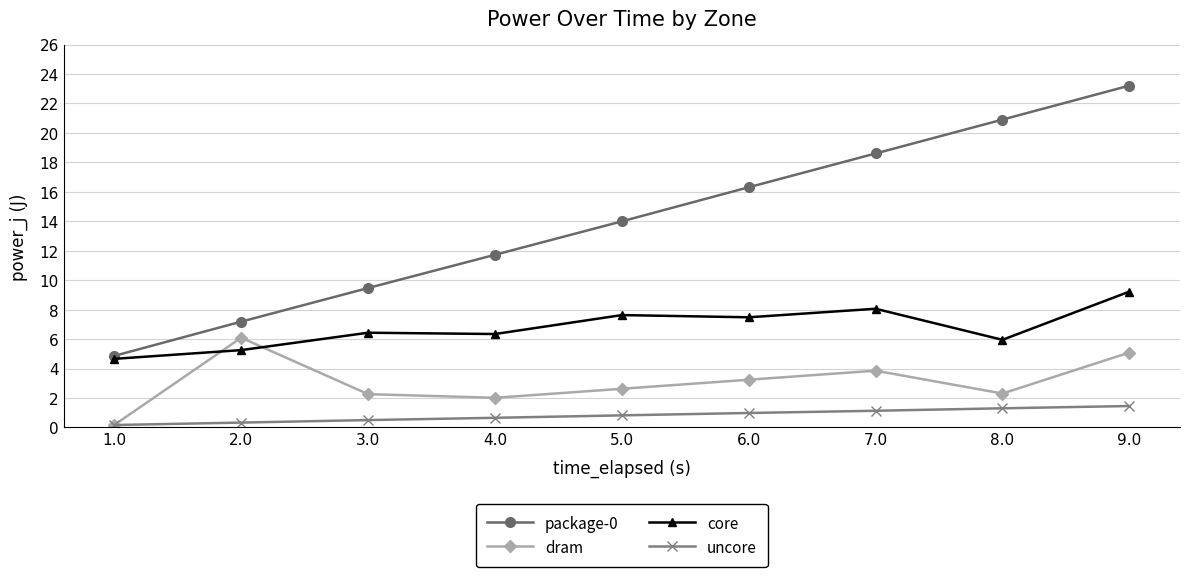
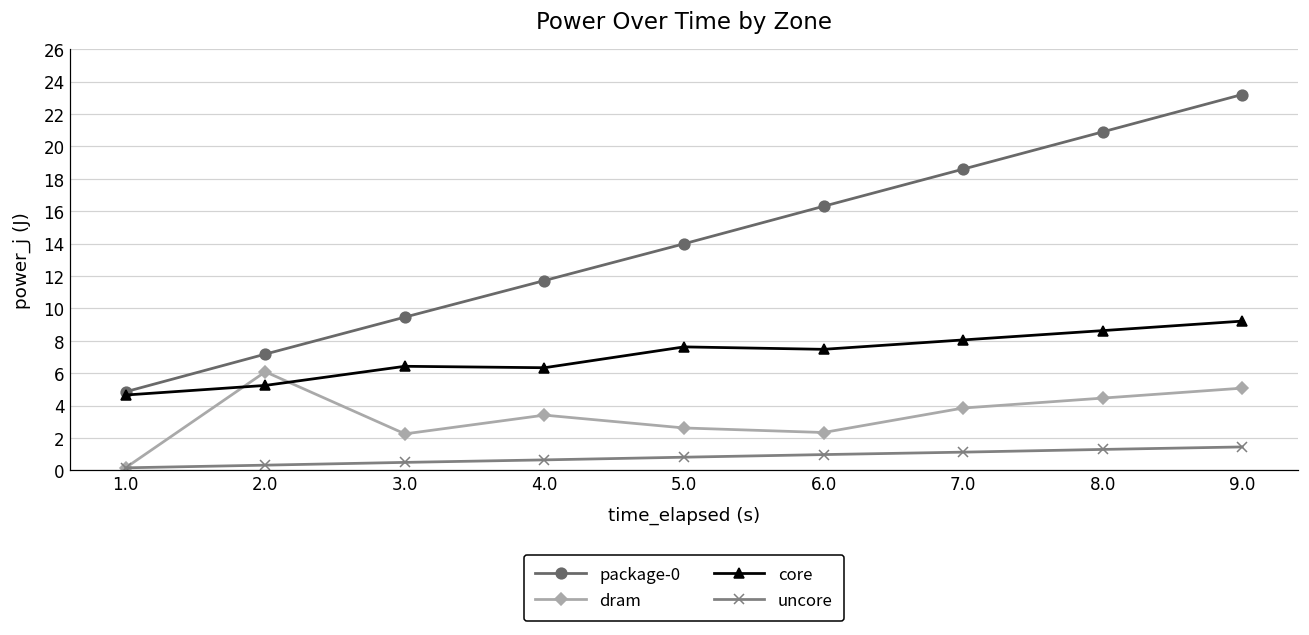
  {
    "dram": {
      "2.0": 6.1,
      "3.0": 2.3,
-     "4.0": 2.0,
+     "4.0": 3.4,
      "5.0": 2.6,
-     "6.0": 3.2,
+     "6.0": 2.3,
      "7.0": 3.9,
-     "8.0": 2.3,
+     "8.0": 4.5,
      "9.0": 5.1
    },
    "core": {
      "1.0": 4.7,
      "2.0": 5.2,
      "3.0": 6.4,
      "4.0": 6.3,
      "5.0": 7.6,
      "6.0": 7.5,
      "7.0": 8.1,
-     "8.0": 5.9,
+     "8.0": 8.6,
      "9.0": 9.2
    }
  }
